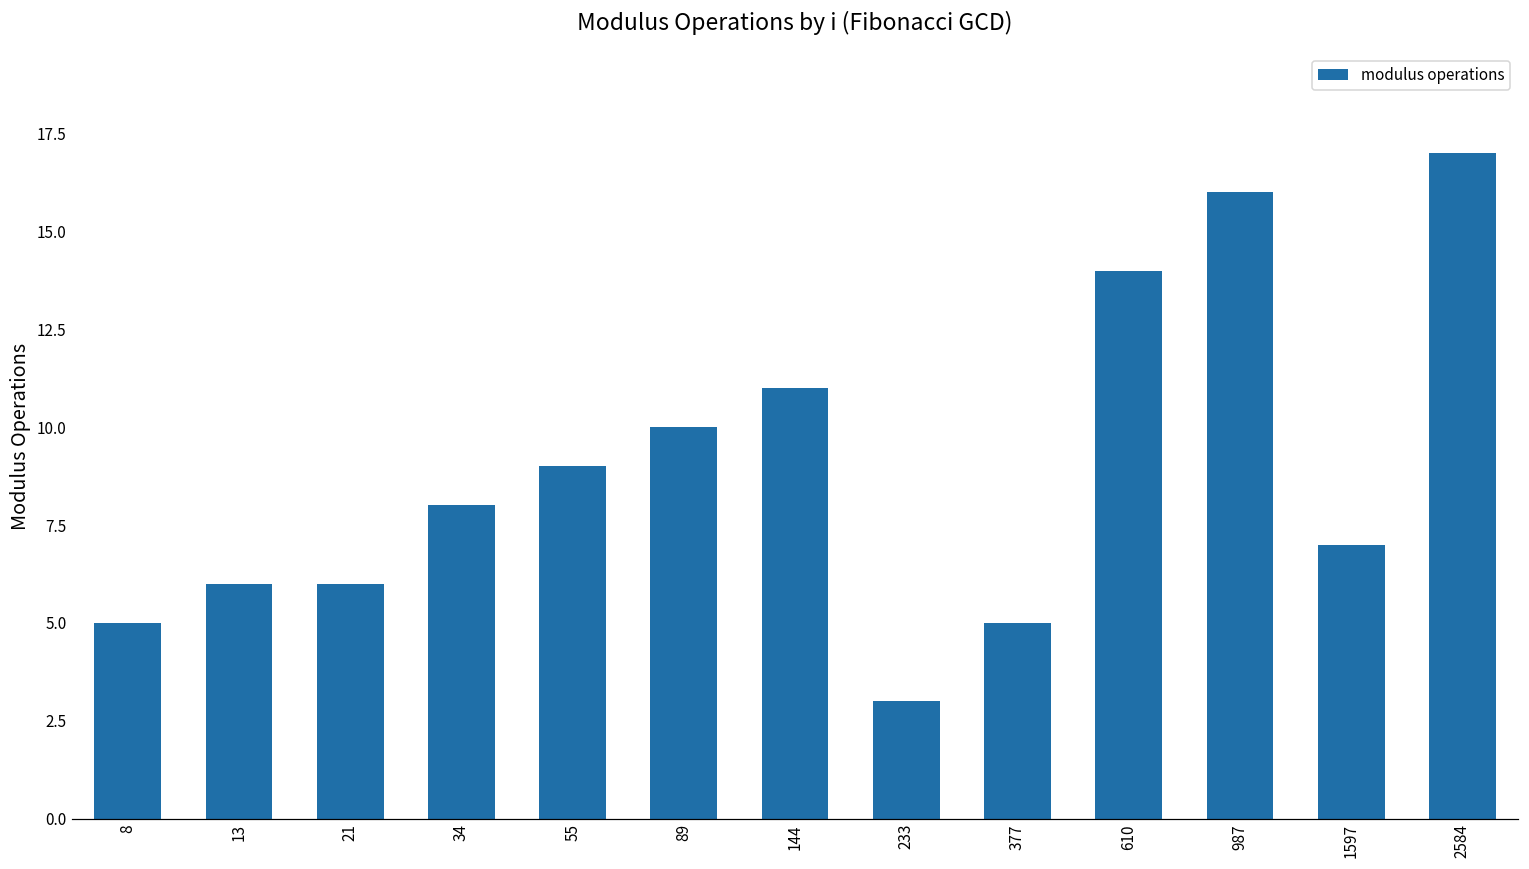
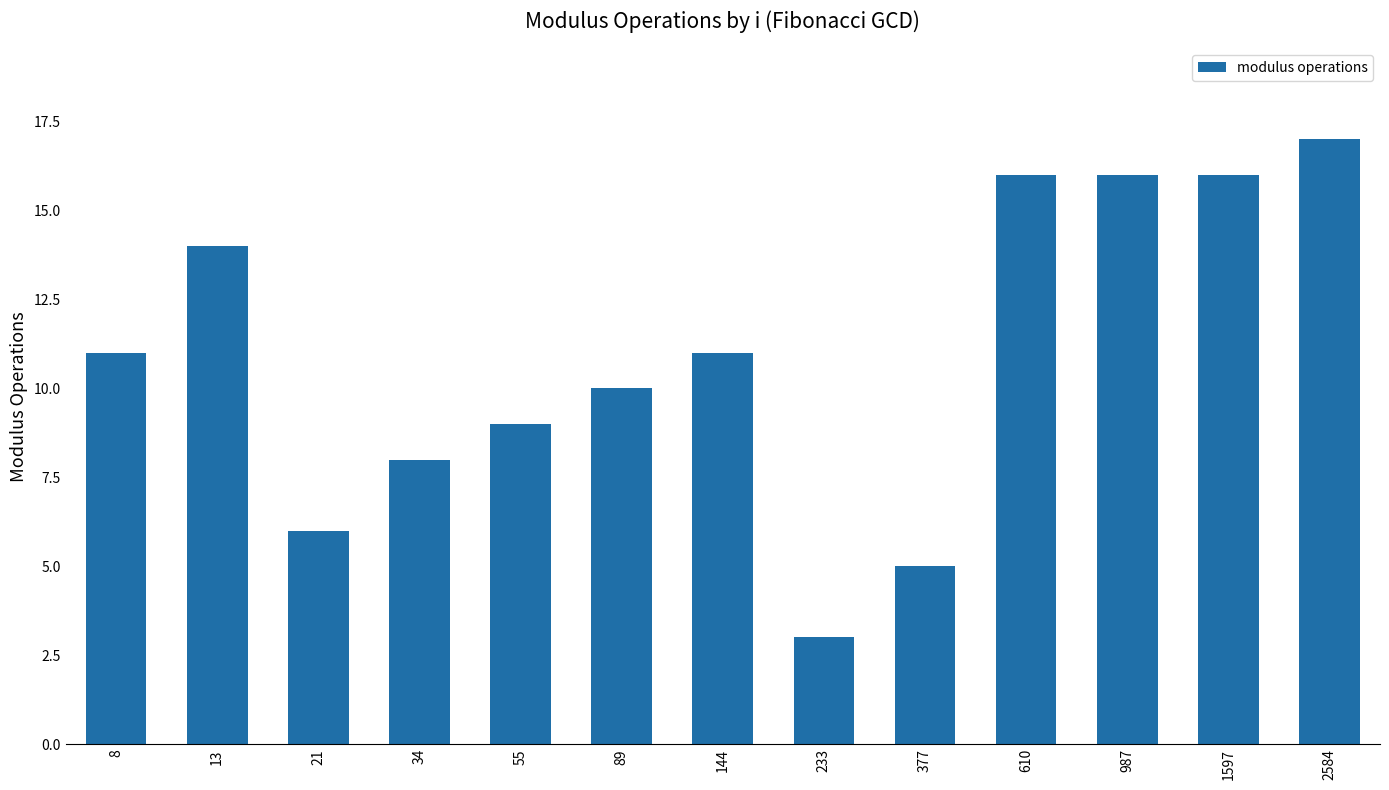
  {
-   "8": 5,
-   "13": 6,
+   "8": 11,
+   "13": 14,
    "21": 6,
    "34": 8,
    "55": 9,
    "89": 10,
    "144": 11,
    "233": 3,
    "377": 5,
-   "610": 14,
+   "610": 16,
    "987": 16,
-   "1597": 7,
+   "1597": 16,
    "2584": 17
  }
